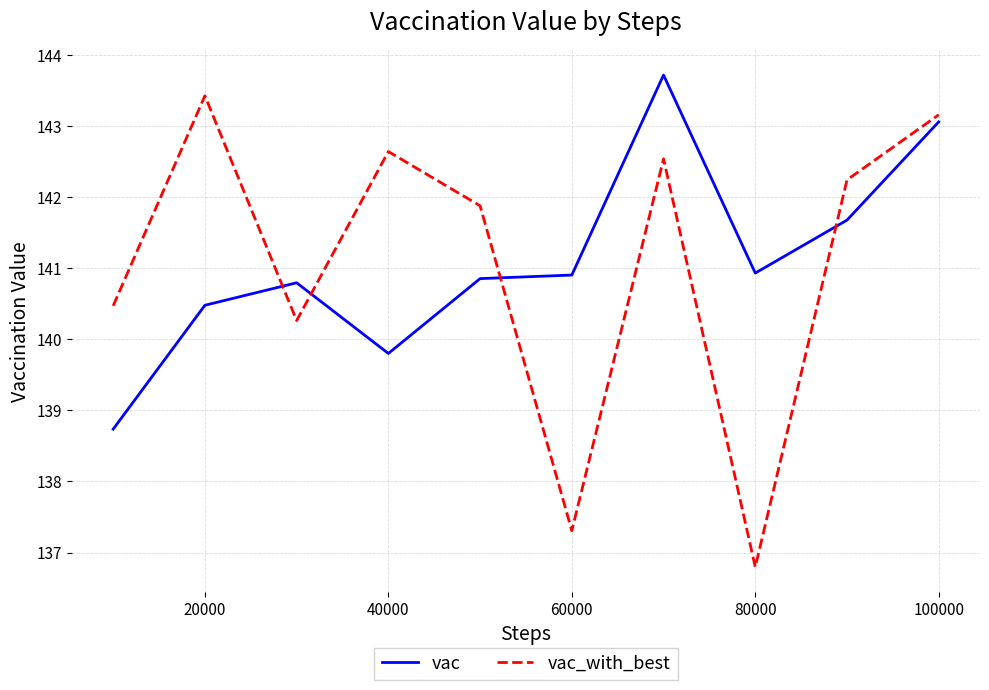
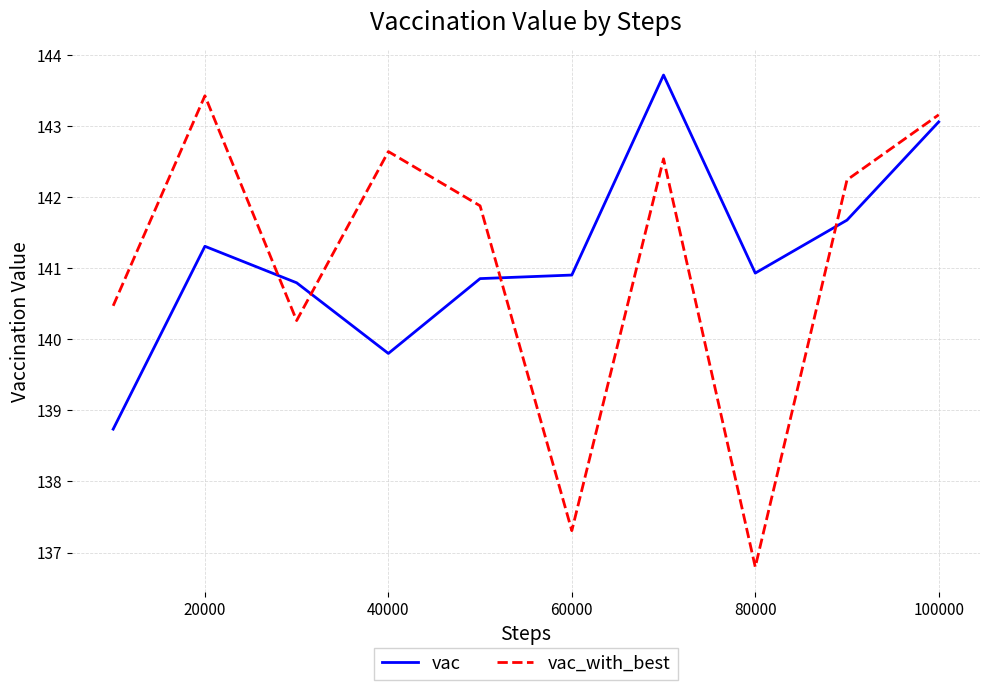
  {
    "vac": {
-     "20000": 140.5,
+     "20000": 141.3,
      "40000": 139.8,
      "60000": 140.9,
      "80000": 140.9,
      "100000": 143.1
    },
    "vac_with_best": {
      "20000": 143.4,
      "40000": 142.6,
      "60000": 137.3,
      "80000": 136.8,
      "100000": 143.2
    }
  }
